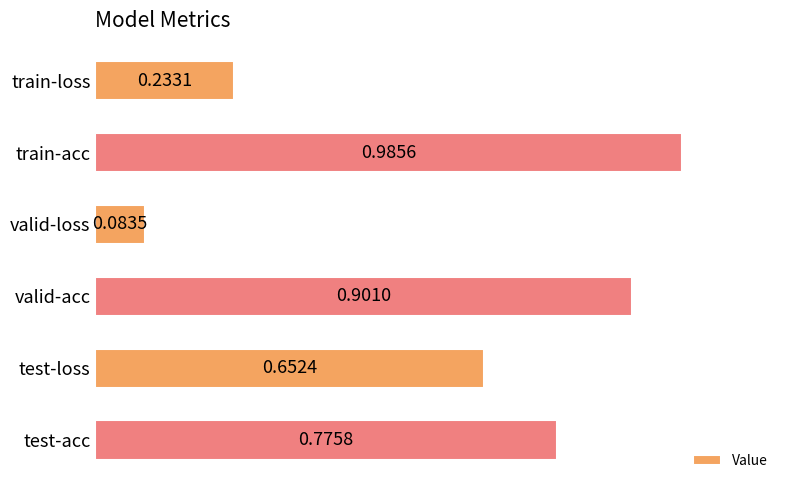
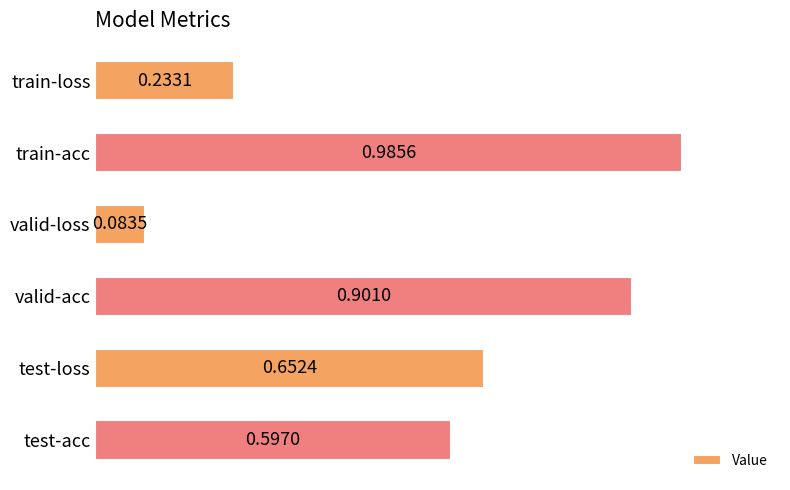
  {
    "train-loss": 0.2331,
    "train-acc": 0.9856,
    "valid-loss": 0.0835,
    "valid-acc": 0.9010,
    "test-loss": 0.6524,
-   "test-acc": 0.7758
+   "test-acc": 0.5970
  }
